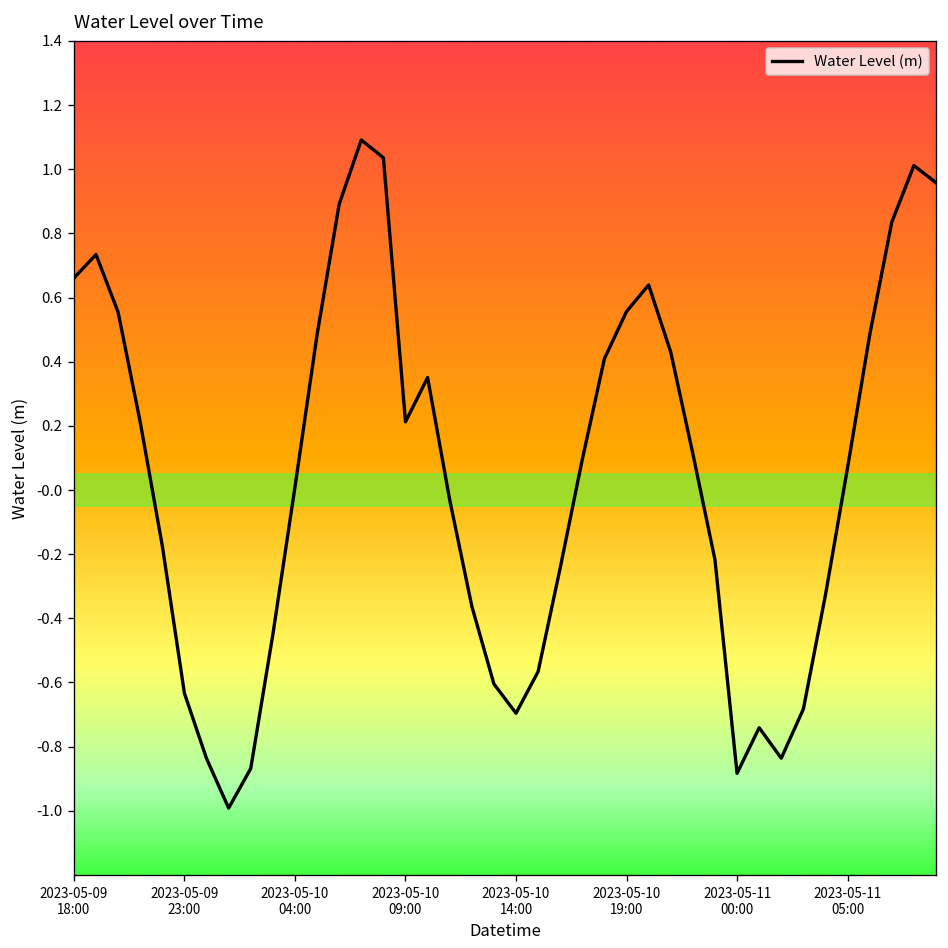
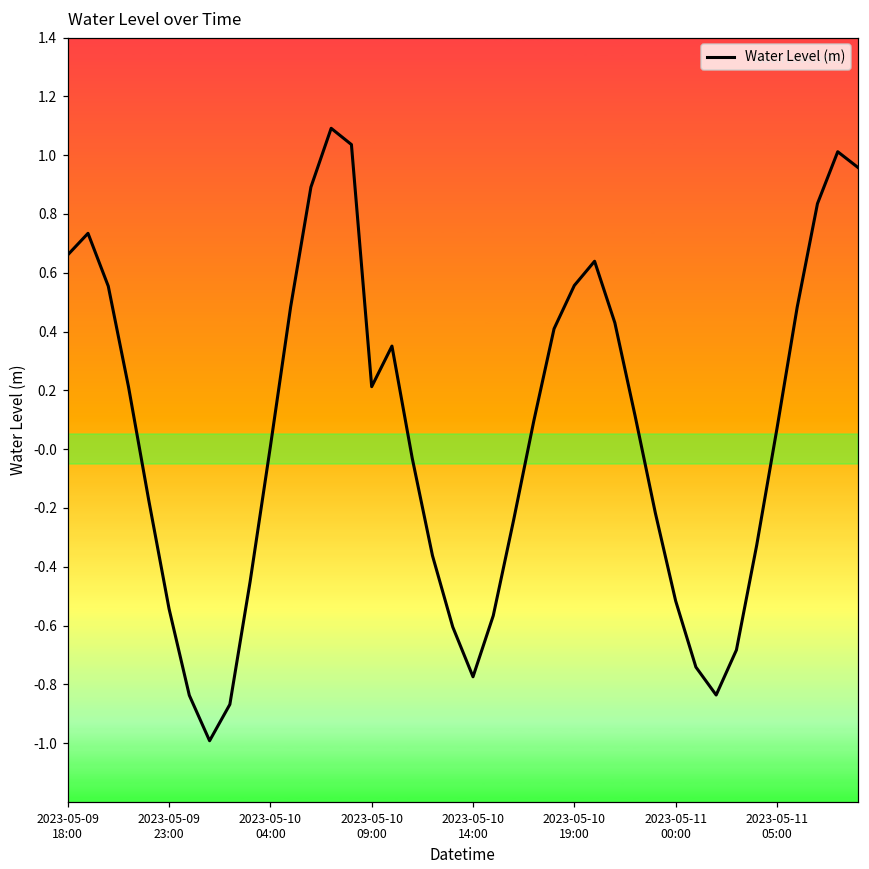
  {
    "2023-05-09 18:00": 0.66,
-   "2023-05-09 23:00": -0.63,
+   "2023-05-09 23:00": -0.54,
    "2023-05-10 09:00": 0.21,
-   "2023-05-10 14:00": -0.70,
+   "2023-05-10 14:00": -0.77,
    "2023-05-10 19:00": 0.56,
-   "2023-05-11 00:00": -0.88,
+   "2023-05-11 00:00": -0.52,
    "2023-05-11 05:00": 0.07
  }
